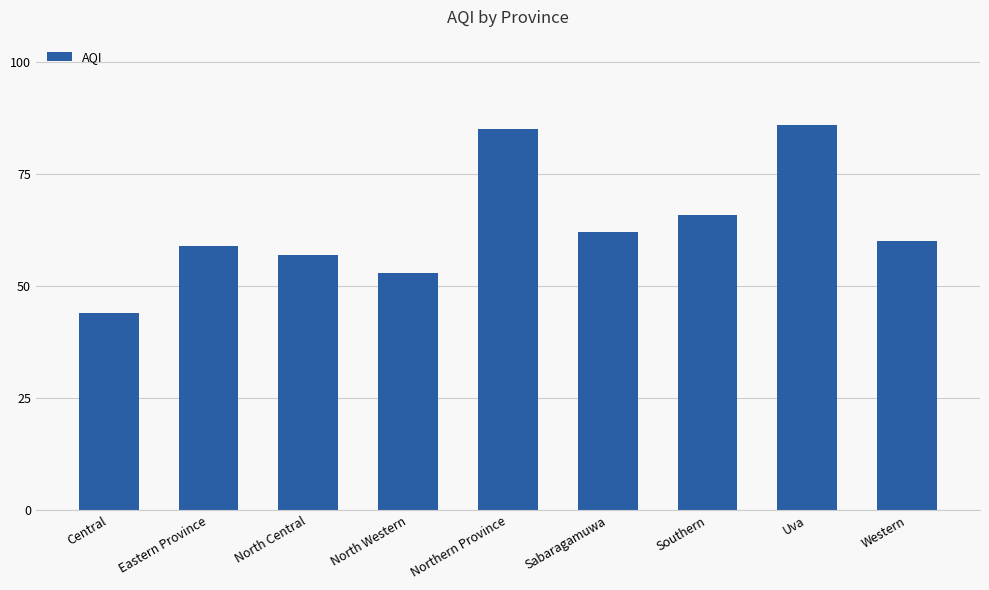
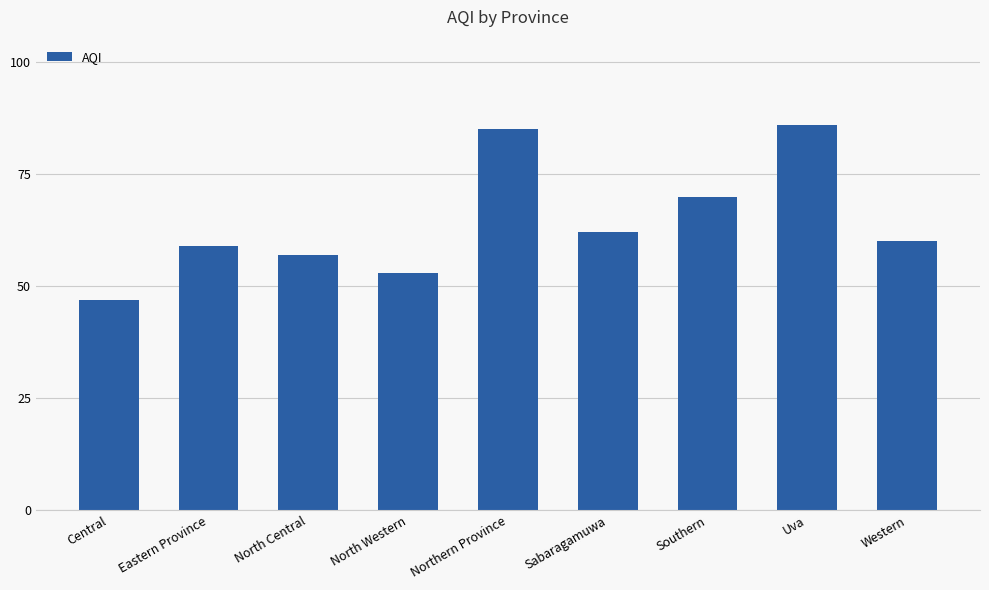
  {
-   "Central": 44,
+   "Central": 47,
    "Eastern Province": 59,
    "North Central": 57,
    "North Western": 53,
    "Northern Province": 85,
    "Sabaragamuwa": 62,
-   "Southern": 66,
+   "Southern": 70,
    "Uva": 86,
    "Western": 60
  }
